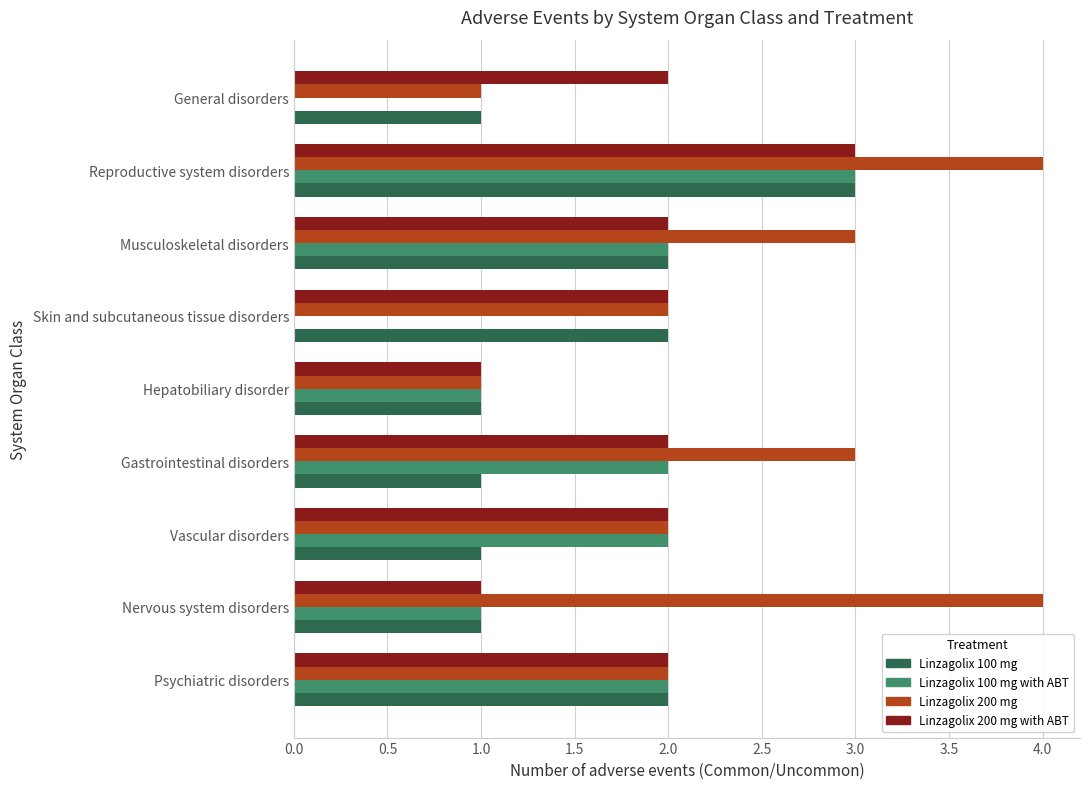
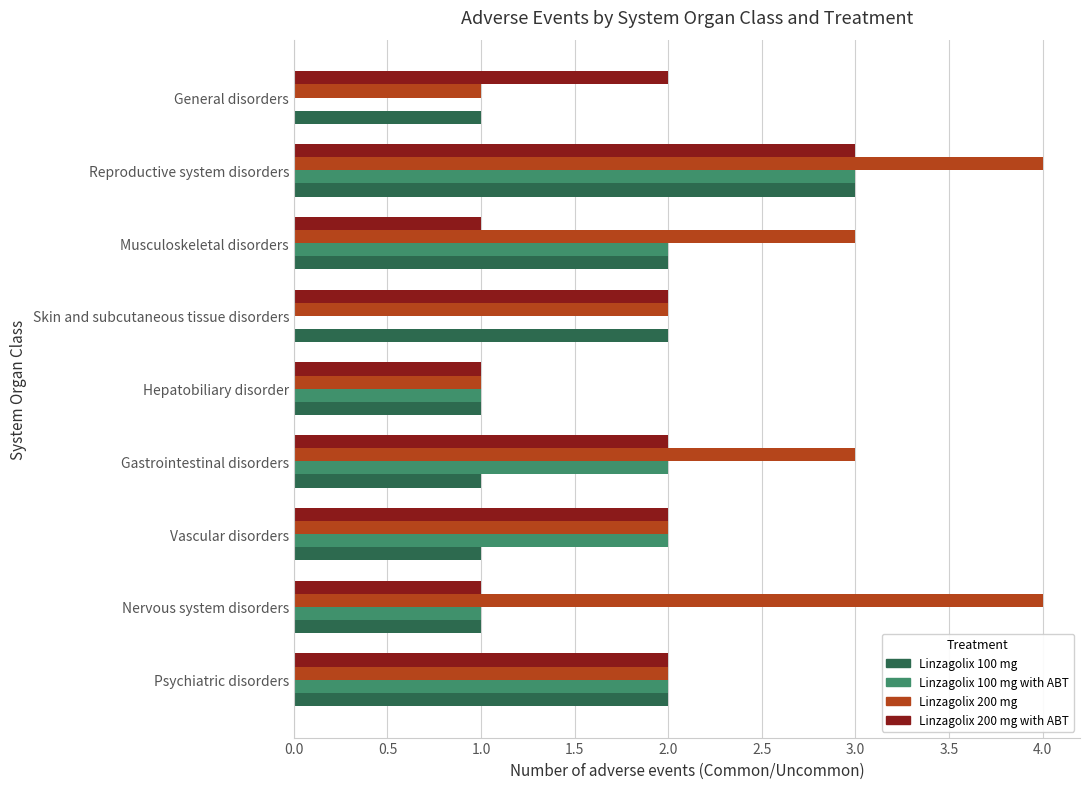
  {
    "Linzagolix 200 mg": {
      "General disorders": 1,
      "Reproductive system disorders": 4,
      "Musculoskeletal disorders": 3,
      "Skin and subcutaneous tissue disorders": 2,
      "Hepatobiliary disorder": 1,
      "Gastrointestinal disorders": 3,
      "Vascular disorders": 2,
      "Nervous system disorders": 4,
      "Psychiatric disorders": 2
    },
    "Linzagolix 200 mg with ABT": {
      "General disorders": 2,
      "Reproductive system disorders": 3,
-     "Musculoskeletal disorders": 2,
+     "Musculoskeletal disorders": 1,
      "Skin and subcutaneous tissue disorders": 2,
      "Hepatobiliary disorder": 1,
      "Gastrointestinal disorders": 2,
      "Vascular disorders": 2,
      "Nervous system disorders": 1,
      "Psychiatric disorders": 2
    }
  }
